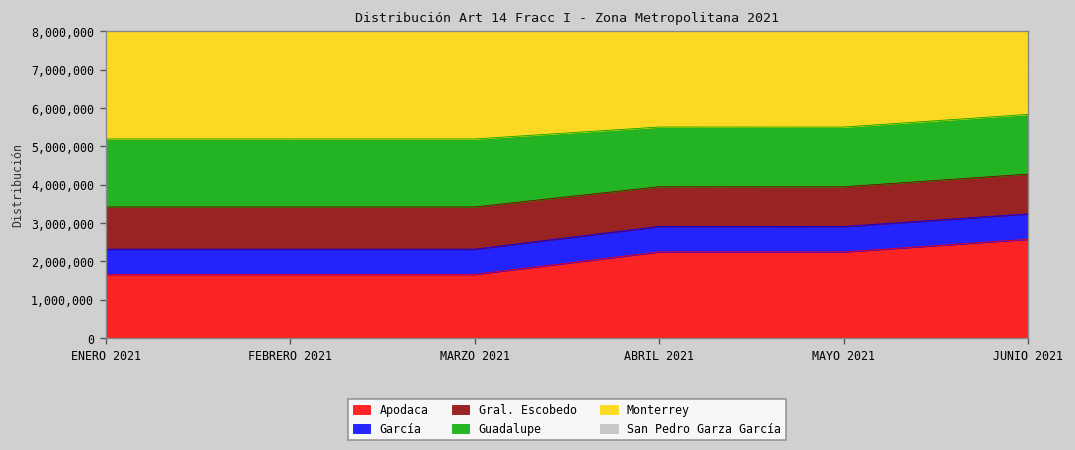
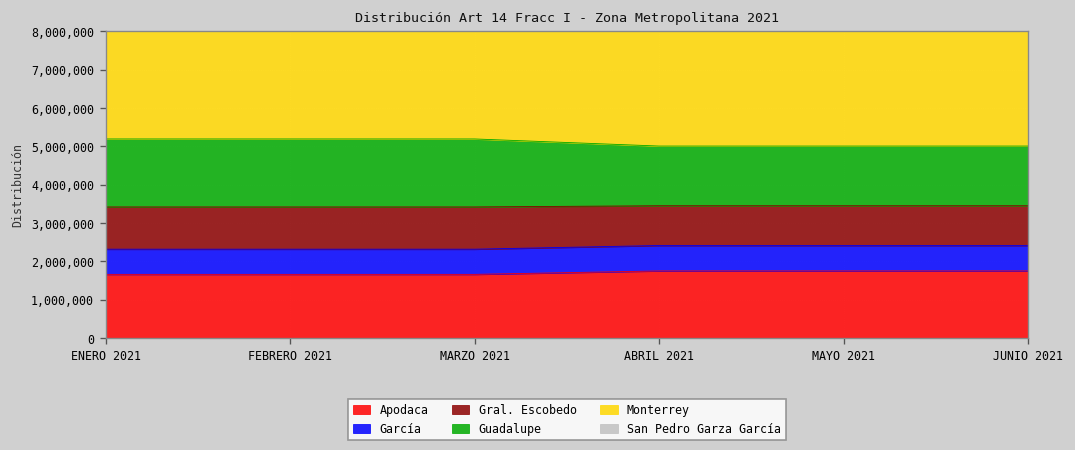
  {
    "Apodaca": {
      "ENERO 2021": "1,700,000",
      "FEBRERO 2021": "1,700,000",
      "MARZO 2021": "1,700,000",
-     "ABRIL 2021": "2,200,000",
-     "MAYO 2021": "2,200,000",
-     "JUNIO 2021": "2,600,000"
+     "ABRIL 2021": "1,700,000",
+     "MAYO 2021": "1,700,000",
+     "JUNIO 2021": "1,700,000"
    },
    "García": {
      "ENERO 2021": "700,000",
      "FEBRERO 2021": "700,000",
      "MARZO 2021": "700,000",
      "ABRIL 2021": "700,000",
      "MAYO 2021": "700,000",
      "JUNIO 2021": "700,000"
    },
    "Gral. Escobedo": {
      "ENERO 2021": "1,100,000",
      "FEBRERO 2021": "1,100,000",
      "MARZO 2021": "1,100,000",
      "ABRIL 2021": "1,000,000",
      "MAYO 2021": "1,000,000",
      "JUNIO 2021": "1,000,000"
    },
    "Guadalupe": {
      "ENERO 2021": "1,800,000",
      "FEBRERO 2021": "1,800,000",
      "MARZO 2021": "1,800,000",
      "ABRIL 2021": "1,600,000",
      "MAYO 2021": "1,600,000",
      "JUNIO 2021": "1,600,000"
    }
  }
